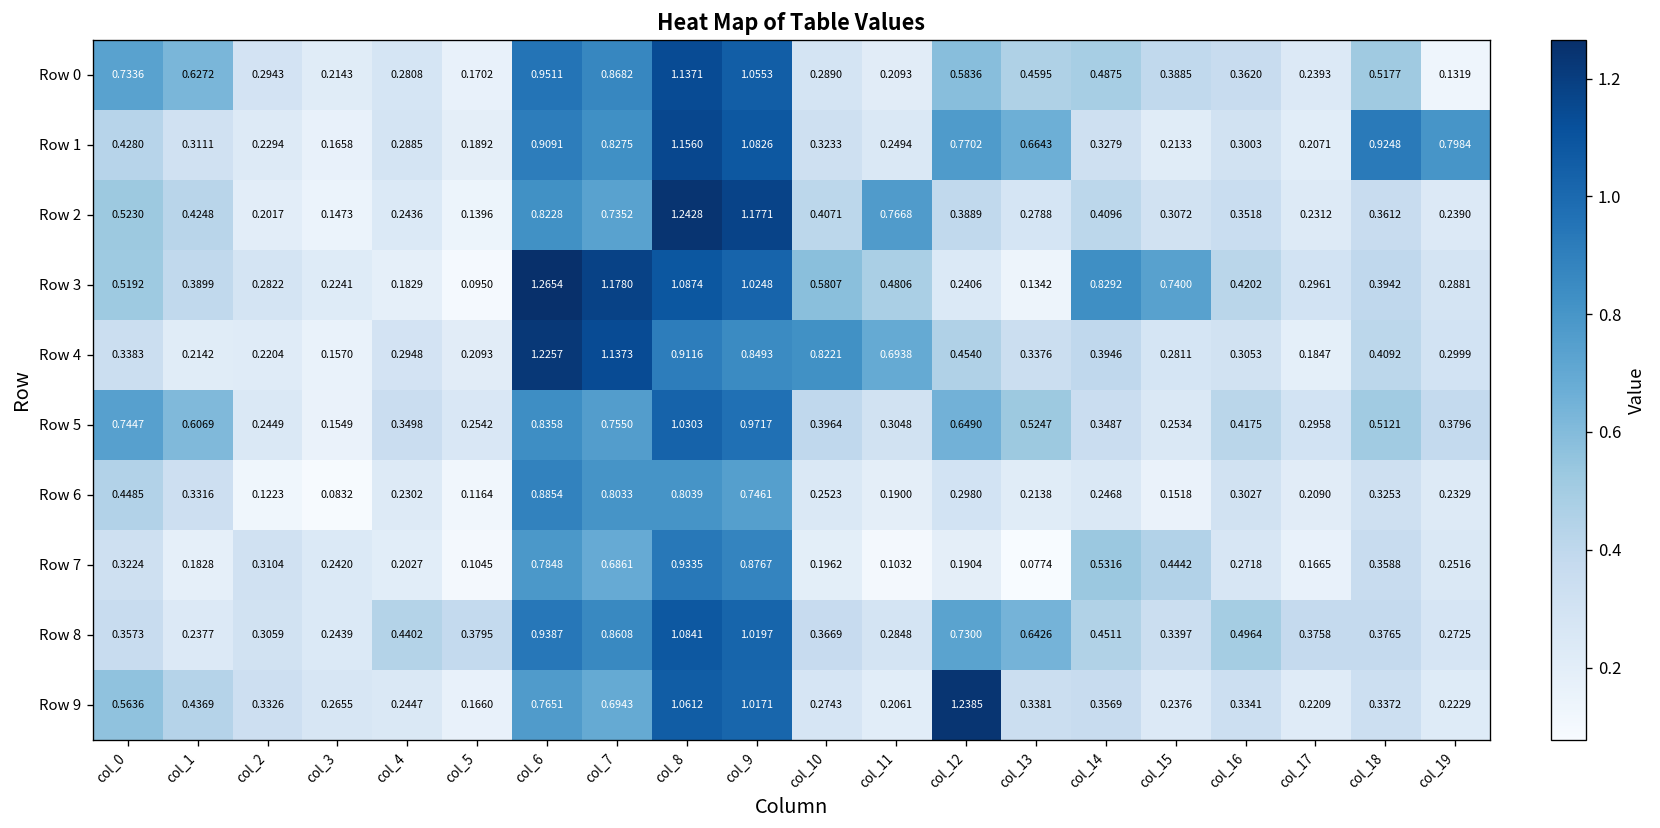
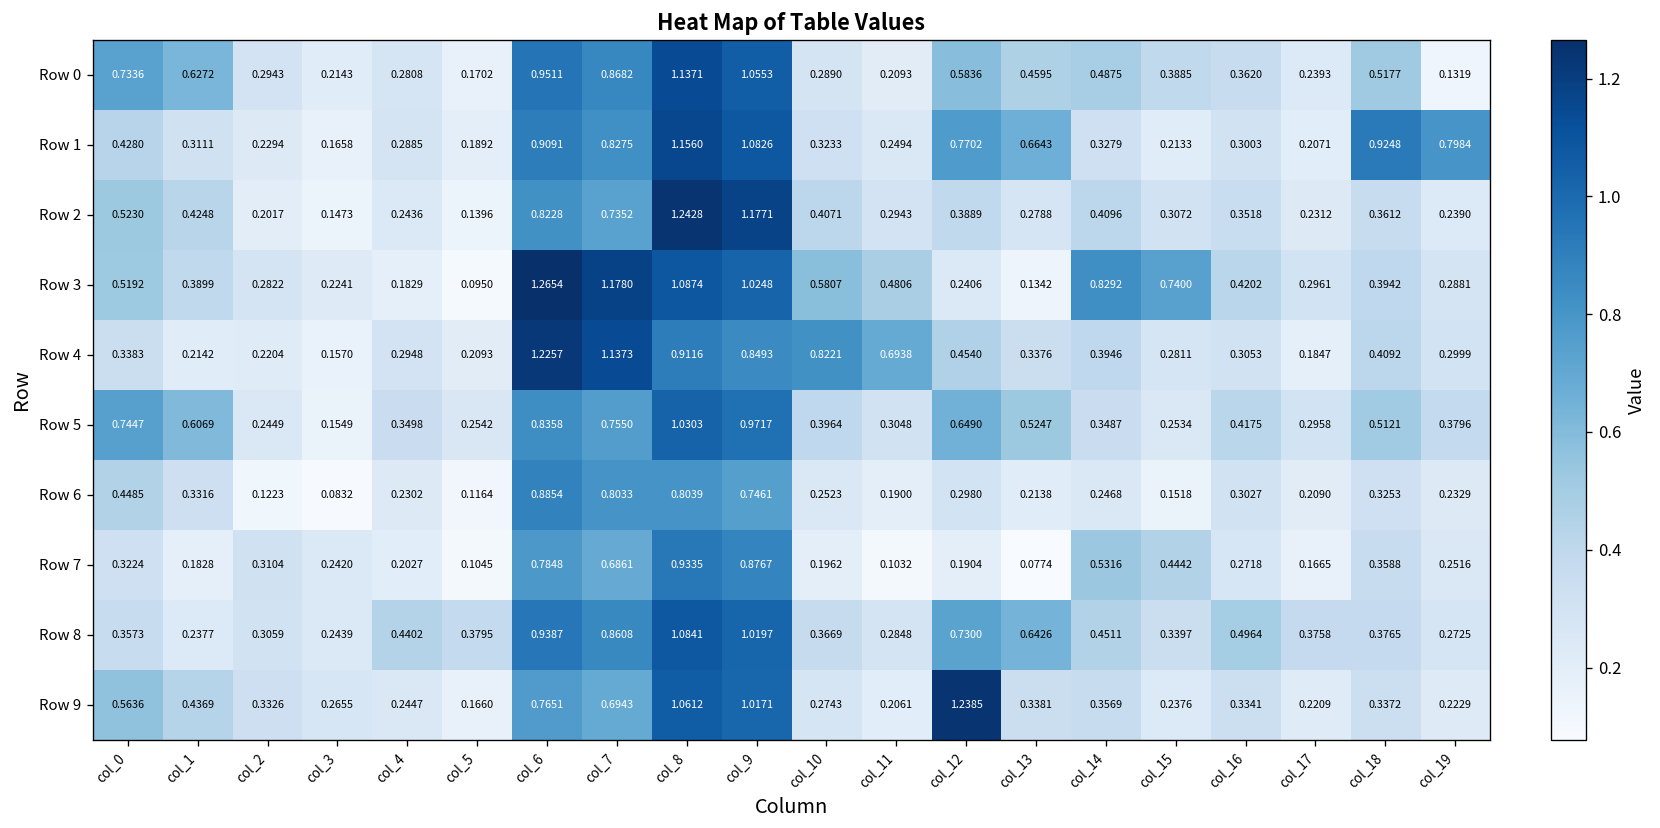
  {
    "Row 0": {
      "col_0": 0.7336,
      "col_1": 0.6272,
      "col_2": 0.2943,
      "col_3": 0.2143,
      "col_4": 0.2808,
      "col_5": 0.1702,
      "col_6": 0.9511,
      "col_7": 0.8682,
      "col_8": 1.1371,
      "col_9": 1.0553,
      "col_10": 0.2890,
      "col_11": 0.2093,
      "col_12": 0.5836,
      "col_13": 0.4595,
      "col_14": 0.4875,
      "col_15": 0.3885,
      "col_16": 0.3620,
      "col_17": 0.2393,
      "col_18": 0.5177,
      "col_19": 0.1319
    },
    "Row 1": {
      "col_0": 0.4280,
      "col_1": 0.3111,
      "col_2": 0.2294,
      "col_3": 0.1658,
      "col_4": 0.2885,
      "col_5": 0.1892,
      "col_6": 0.9091,
      "col_7": 0.8275,
      "col_8": 1.1560,
      "col_9": 1.0826,
      "col_10": 0.3233,
      "col_11": 0.2494,
      "col_12": 0.7702,
      "col_13": 0.6643,
      "col_14": 0.3279,
      "col_15": 0.2133,
      "col_16": 0.3003,
      "col_17": 0.2071,
      "col_18": 0.9248,
      "col_19": 0.7984
    },
    "Row 2": {
      "col_0": 0.5230,
      "col_1": 0.4248,
      "col_2": 0.2017,
      "col_3": 0.1473,
      "col_4": 0.2436,
      "col_5": 0.1396,
      "col_6": 0.8228,
      "col_7": 0.7352,
      "col_8": 1.2428,
      "col_9": 1.1771,
      "col_10": 0.4071,
-     "col_11": 0.7668,
+     "col_11": 0.2943,
      "col_12": 0.3889,
      "col_13": 0.2788,
      "col_14": 0.4096,
      "col_15": 0.3072,
      "col_16": 0.3518,
      "col_17": 0.2312,
      "col_18": 0.3612,
      "col_19": 0.2390
    },
    "Row 3": {
      "col_0": 0.5192,
      "col_1": 0.3899,
      "col_2": 0.2822,
      "col_3": 0.2241,
      "col_4": 0.1829,
      "col_5": 0.0950,
      "col_6": 1.2654,
      "col_7": 1.1780,
      "col_8": 1.0874,
      "col_9": 1.0248,
      "col_10": 0.5807,
      "col_11": 0.4806,
      "col_12": 0.2406,
      "col_13": 0.1342,
      "col_14": 0.8292,
      "col_15": 0.7400,
      "col_16": 0.4202,
      "col_17": 0.2961,
      "col_18": 0.3942,
      "col_19": 0.2881
    },
    "Row 4": {
      "col_0": 0.3383,
      "col_1": 0.2142,
      "col_2": 0.2204,
      "col_3": 0.1570,
      "col_4": 0.2948,
      "col_5": 0.2093,
      "col_6": 1.2257,
      "col_7": 1.1373,
      "col_8": 0.9116,
      "col_9": 0.8493,
      "col_10": 0.8221,
      "col_11": 0.6938,
      "col_12": 0.4540,
      "col_13": 0.3376,
      "col_14": 0.3946,
      "col_15": 0.2811,
      "col_16": 0.3053,
      "col_17": 0.1847,
      "col_18": 0.4092,
      "col_19": 0.2999
    },
    "Row 5": {
      "col_0": 0.7447,
      "col_1": 0.6069,
      "col_2": 0.2449,
      "col_3": 0.1549,
      "col_4": 0.3498,
      "col_5": 0.2542,
      "col_6": 0.8358,
      "col_7": 0.7550,
      "col_8": 1.0303,
      "col_9": 0.9717,
      "col_10": 0.3964,
      "col_11": 0.3048,
      "col_12": 0.6490,
      "col_13": 0.5247,
      "col_14": 0.3487,
      "col_15": 0.2534,
      "col_16": 0.4175,
      "col_17": 0.2958,
      "col_18": 0.5121,
      "col_19": 0.3796
    },
    "Row 6": {
      "col_0": 0.4485,
      "col_1": 0.3316,
      "col_2": 0.1223,
      "col_3": 0.0832,
      "col_4": 0.2302,
      "col_5": 0.1164,
      "col_6": 0.8854,
      "col_7": 0.8033,
      "col_8": 0.8039,
      "col_9": 0.7461,
      "col_10": 0.2523,
      "col_11": 0.1900,
      "col_12": 0.2980,
      "col_13": 0.2138,
      "col_14": 0.2468,
      "col_15": 0.1518,
      "col_16": 0.3027,
      "col_17": 0.2090,
      "col_18": 0.3253,
      "col_19": 0.2329
    },
    "Row 7": {
      "col_0": 0.3224,
      "col_1": 0.1828,
      "col_2": 0.3104,
      "col_3": 0.2420,
      "col_4": 0.2027,
      "col_5": 0.1045,
      "col_6": 0.7848,
      "col_7": 0.6861,
      "col_8": 0.9335,
      "col_9": 0.8767,
      "col_10": 0.1962,
      "col_11": 0.1032,
      "col_12": 0.1904,
      "col_13": 0.0774,
      "col_14": 0.5316,
      "col_15": 0.4442,
      "col_16": 0.2718,
      "col_17": 0.1665,
      "col_18": 0.3588,
      "col_19": 0.2516
    },
    "Row 8": {
      "col_0": 0.3573,
      "col_1": 0.2377,
      "col_2": 0.3059,
      "col_3": 0.2439,
      "col_4": 0.4402,
      "col_5": 0.3795,
      "col_6": 0.9387,
      "col_7": 0.8608,
      "col_8": 1.0841,
      "col_9": 1.0197,
      "col_10": 0.3669,
      "col_11": 0.2848,
      "col_12": 0.7300,
      "col_13": 0.6426,
      "col_14": 0.4511,
      "col_15": 0.3397,
      "col_16": 0.4964,
      "col_17": 0.3758,
      "col_18": 0.3765,
      "col_19": 0.2725
    },
    "Row 9": {
      "col_0": 0.5636,
      "col_1": 0.4369,
      "col_2": 0.3326,
      "col_3": 0.2655,
      "col_4": 0.2447,
      "col_5": 0.1660,
      "col_6": 0.7651,
      "col_7": 0.6943,
      "col_8": 1.0612,
      "col_9": 1.0171,
      "col_10": 0.2743,
      "col_11": 0.2061,
      "col_12": 1.2385,
      "col_13": 0.3381,
      "col_14": 0.3569,
      "col_15": 0.2376,
      "col_16": 0.3341,
      "col_17": 0.2209,
      "col_18": 0.3372,
      "col_19": 0.2229
    }
  }
